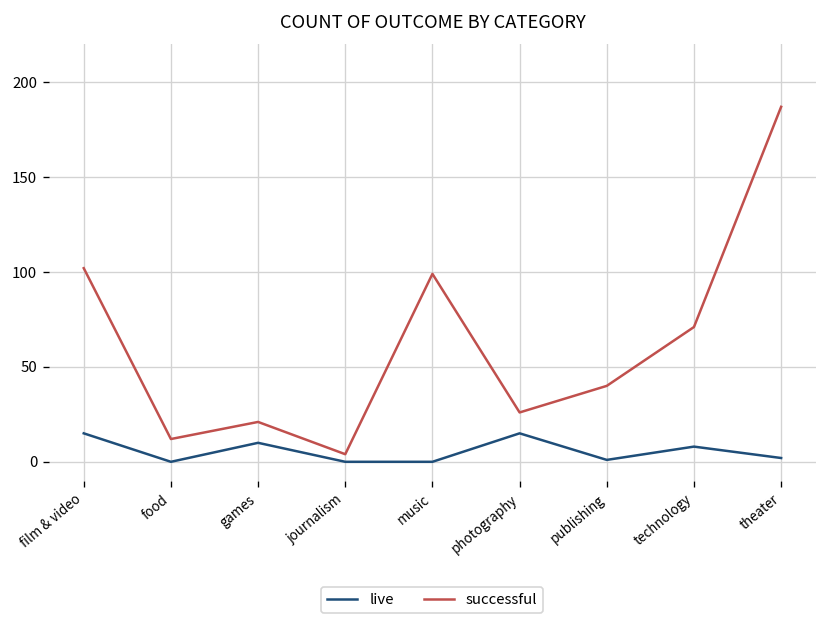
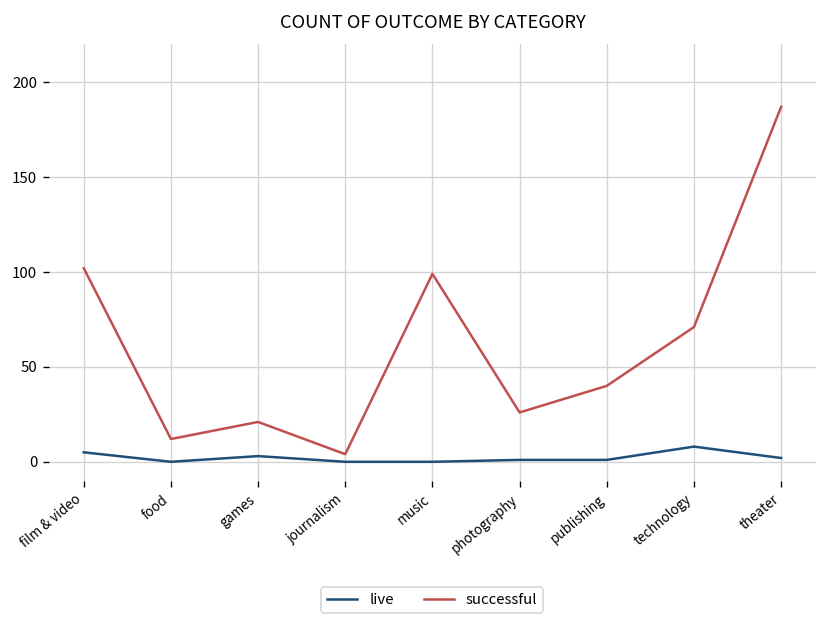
  {
    "live": {
-     "film & video": 15,
+     "film & video": 5,
      "food": 0,
-     "games": 10,
+     "games": 3,
      "journalism": 0,
      "music": 0,
-     "photography": 15,
+     "photography": 1,
      "publishing": 1,
      "technology": 8,
      "theater": 2
    },
    "successful": {
      "film & video": 102,
      "food": 12,
      "games": 21,
      "journalism": 4,
      "music": 99,
      "photography": 26,
      "publishing": 40,
      "technology": 71,
      "theater": 187
    }
  }
